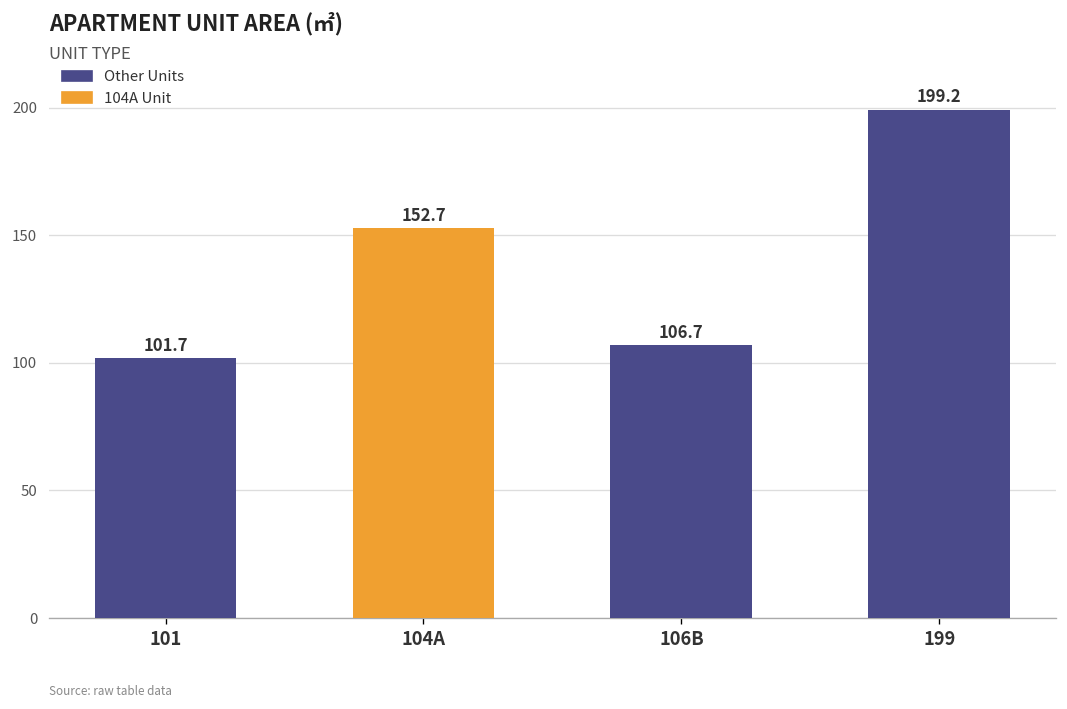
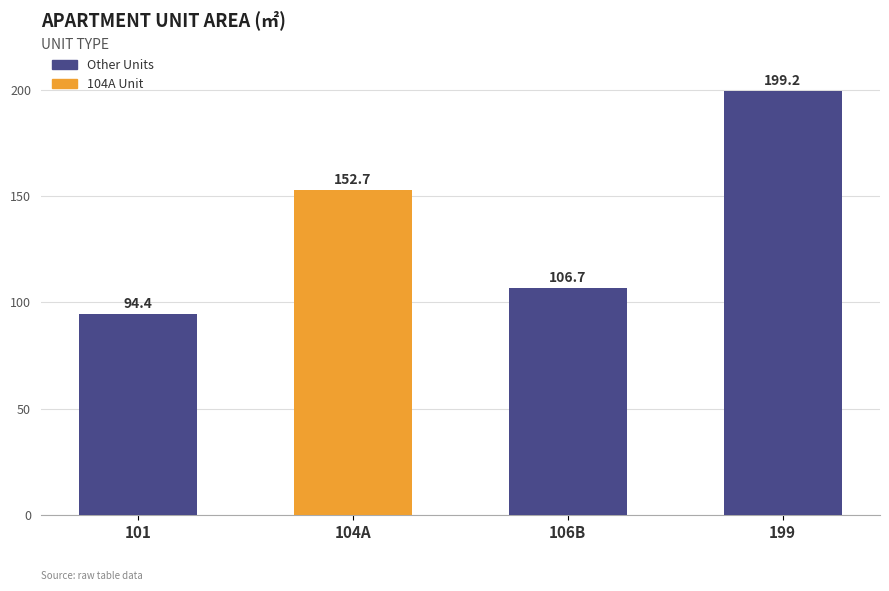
  {
-   "101": 101.7,
+   "101": 94.4,
    "104A": 152.7,
    "106B": 106.7,
    "199": 199.2
  }
